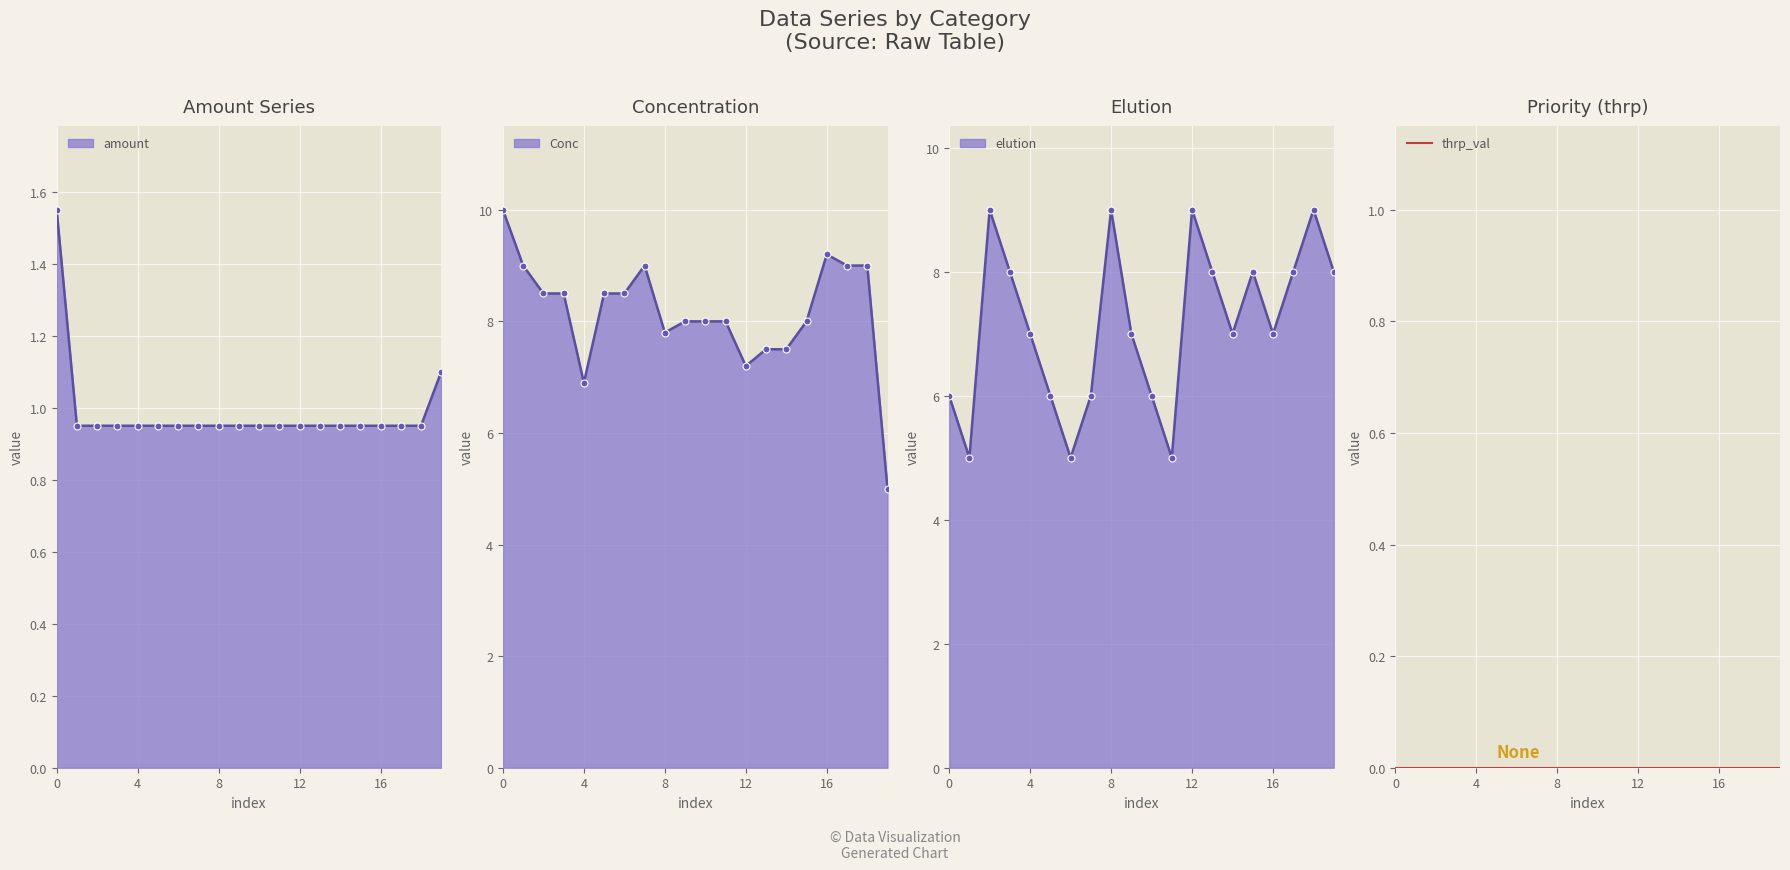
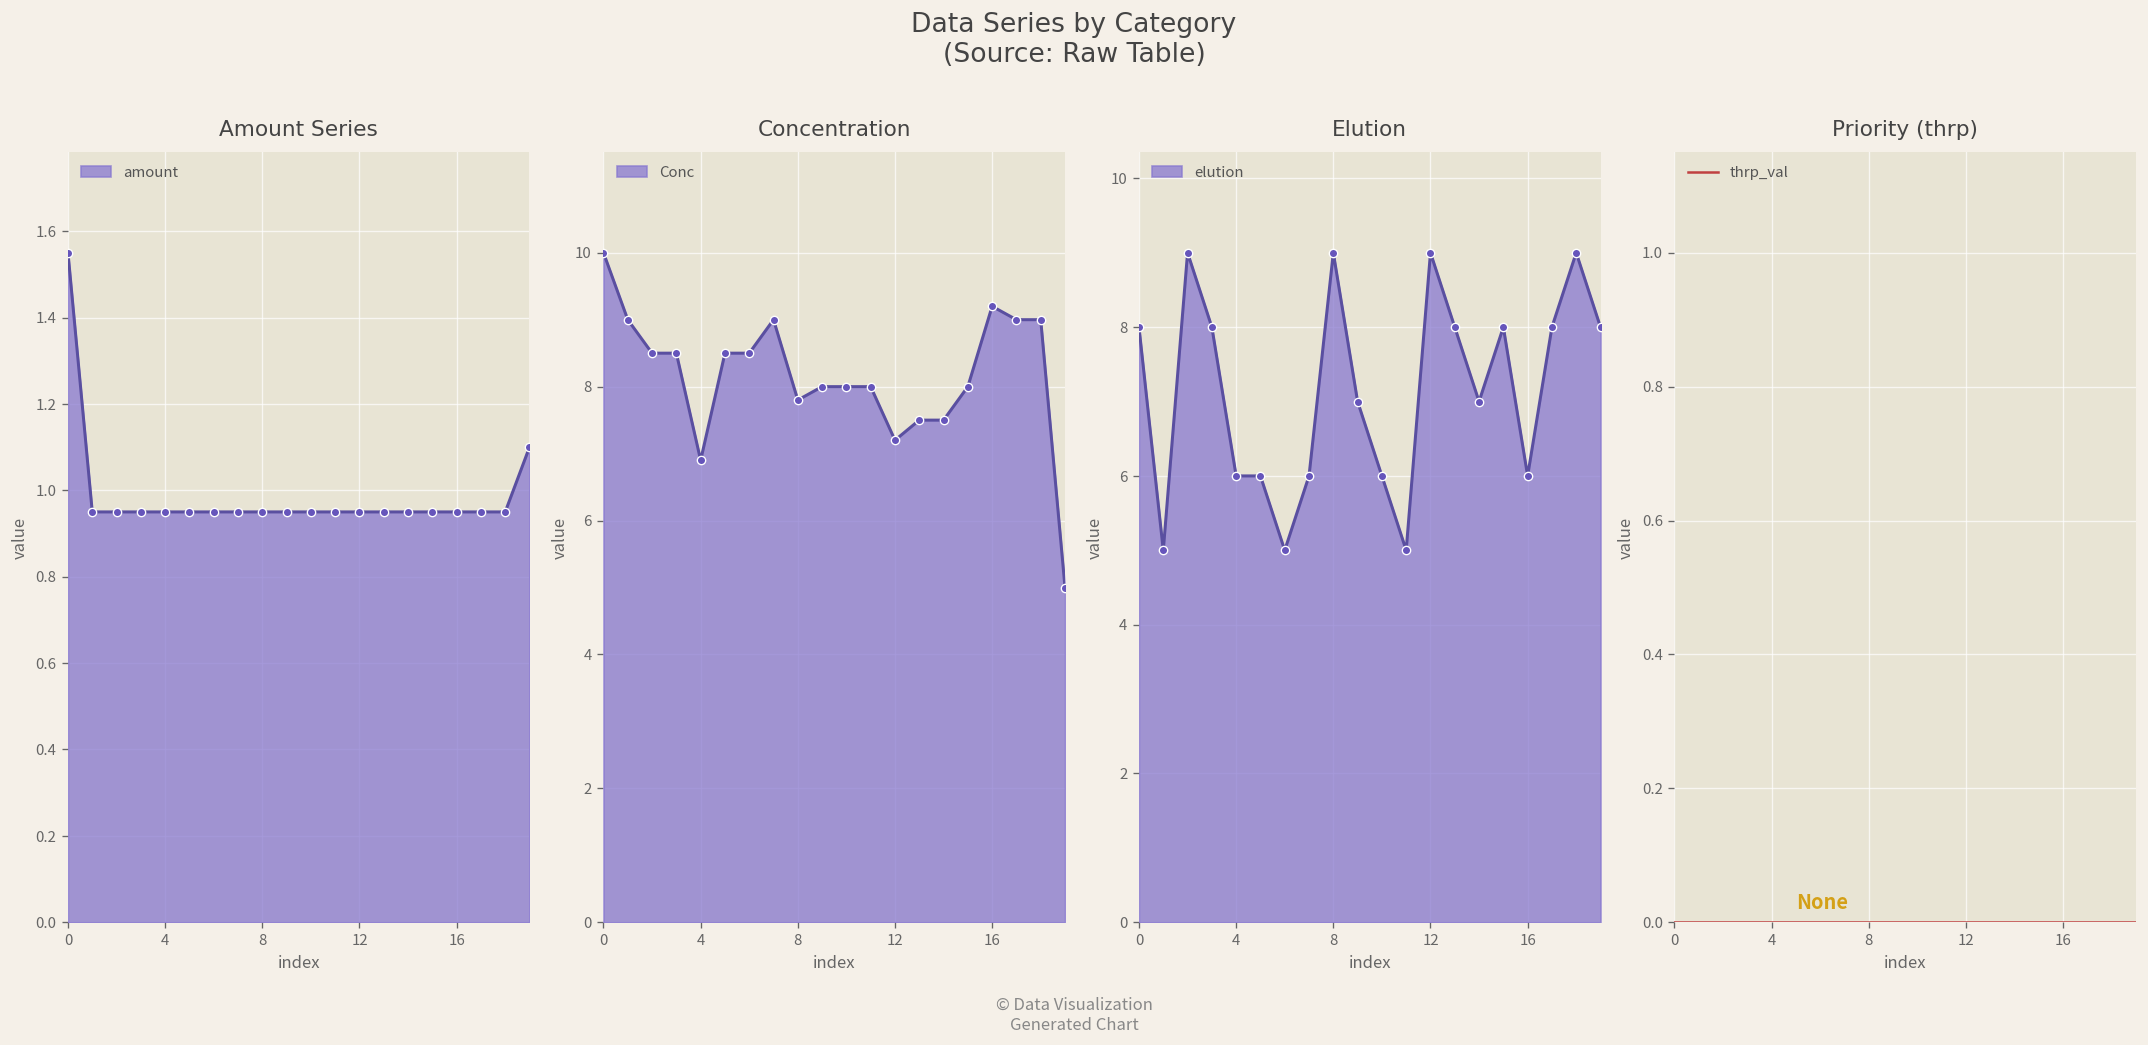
  {
    "Amount Series": {
      "0": 1.55,
      "4": 0.95,
      "8": 0.95,
      "12": 0.95,
      "16": 0.95
    },
    "Concentration": {
      "0": 10.0,
      "4": 6.9,
      "8": 7.8,
      "12": 7.2,
      "16": 9.2
    },
    "Elution": {
-     "0": 6,
-     "4": 7,
+     "0": 8,
+     "4": 6,
      "8": 9,
      "12": 9,
-     "16": 7
+     "16": 6
    },
    "Priority (thrp)": {
      "0": 0.00,
      "4": 0.00,
      "8": 0.00,
      "12": 0.00,
      "16": 0.00
    }
  }
